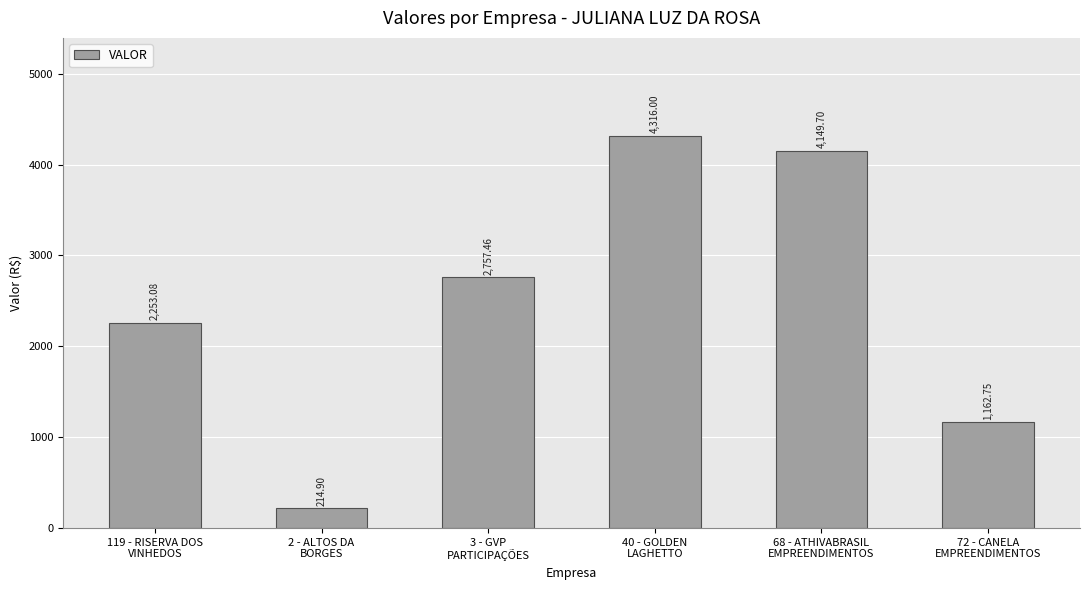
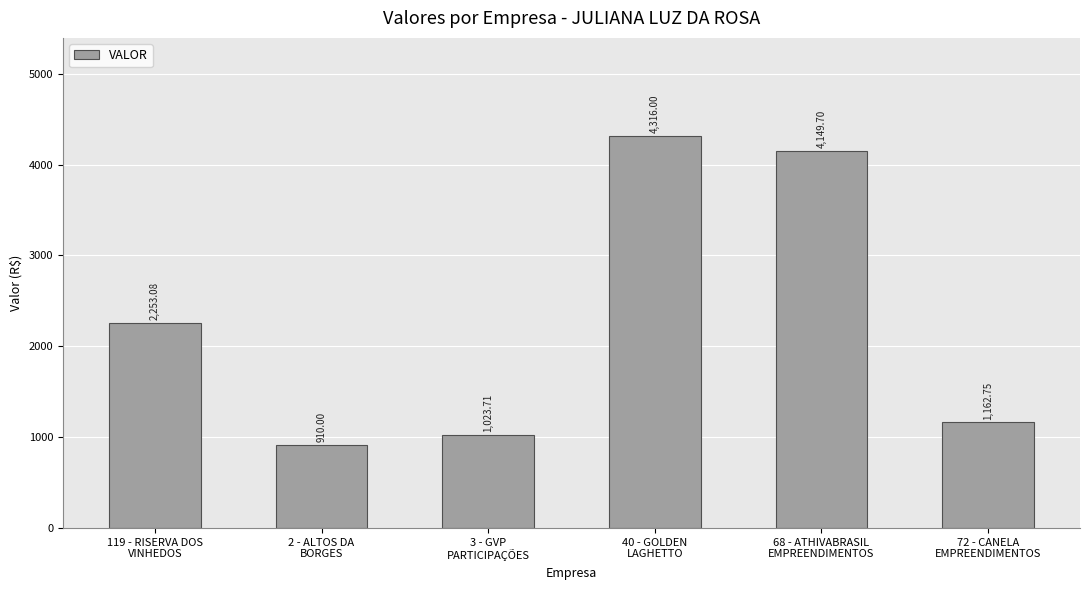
  {
    "119 - RISERVA DOS VINHEDOS": "2,253.08",
-   "2 - ALTOS DA BORGES": "214.90",
-   "3 - GVP PARTICIPAÇÕES": "2,757.46",
+   "2 - ALTOS DA BORGES": "910.00",
+   "3 - GVP PARTICIPAÇÕES": "1,023.71",
    "40 - GOLDEN LAGHETTO": "4,316.00",
    "68 - ATHIVABRASIL EMPREENDIMENTOS": "4,149.70",
    "72 - CANELA EMPREENDIMENTOS": "1,162.75"
  }
